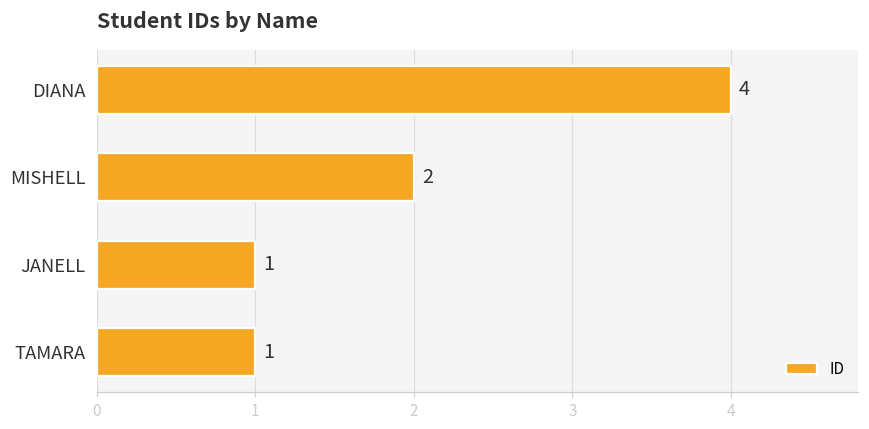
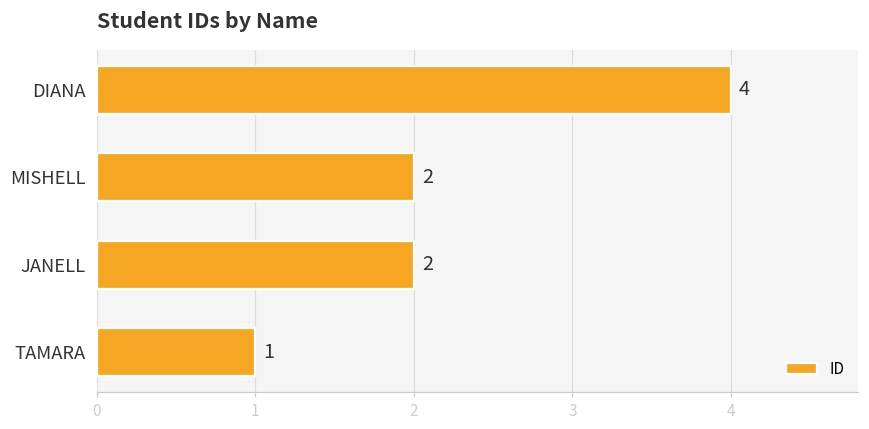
  {
    "DIANA": 4,
    "MISHELL": 2,
-   "JANELL": 1,
+   "JANELL": 2,
    "TAMARA": 1
  }
